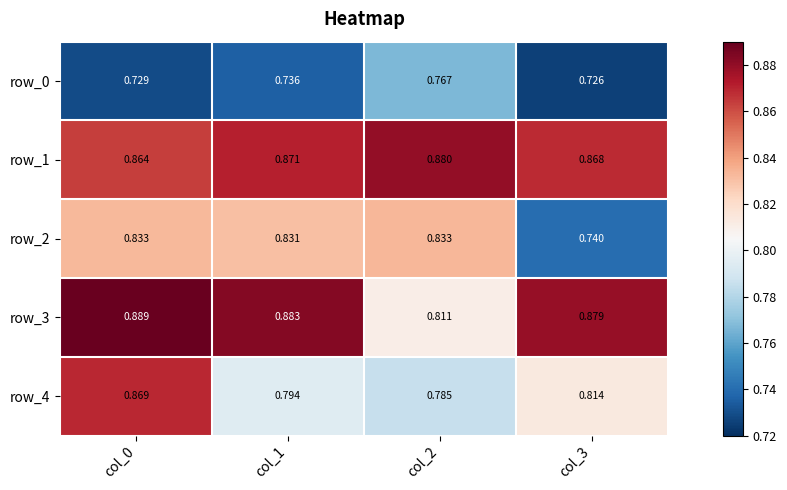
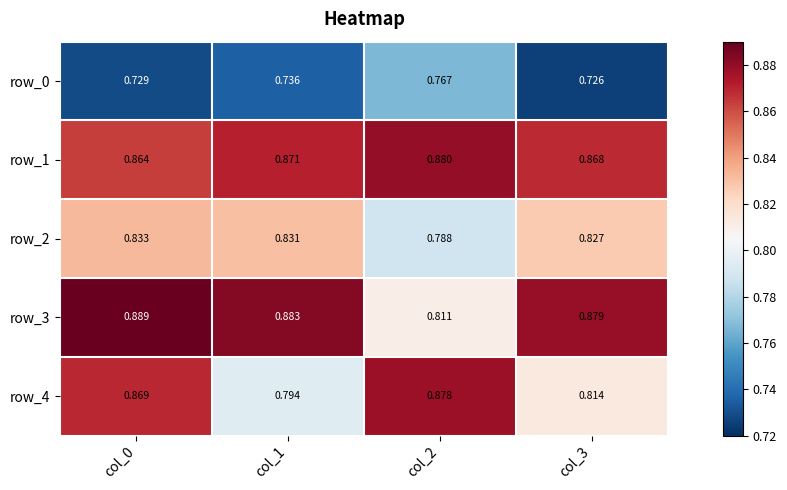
  {
    "row_0": {
      "col_0": 0.729,
      "col_1": 0.736,
      "col_2": 0.767,
      "col_3": 0.726
    },
    "row_1": {
      "col_0": 0.864,
      "col_1": 0.871,
      "col_2": 0.880,
      "col_3": 0.868
    },
    "row_2": {
      "col_0": 0.833,
      "col_1": 0.831,
-     "col_2": 0.833,
-     "col_3": 0.740
+     "col_2": 0.788,
+     "col_3": 0.827
    },
    "row_3": {
      "col_0": 0.889,
      "col_1": 0.883,
      "col_2": 0.811,
      "col_3": 0.879
    },
    "row_4": {
      "col_0": 0.869,
      "col_1": 0.794,
-     "col_2": 0.785,
+     "col_2": 0.878,
      "col_3": 0.814
    }
  }
